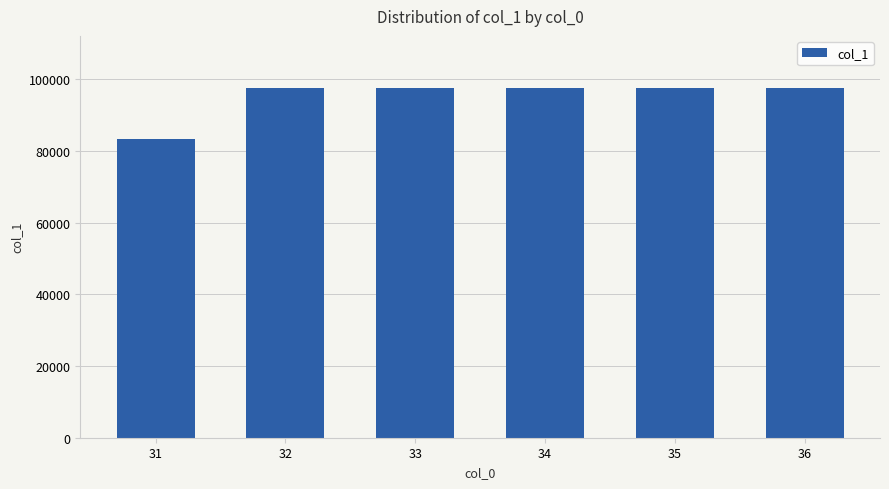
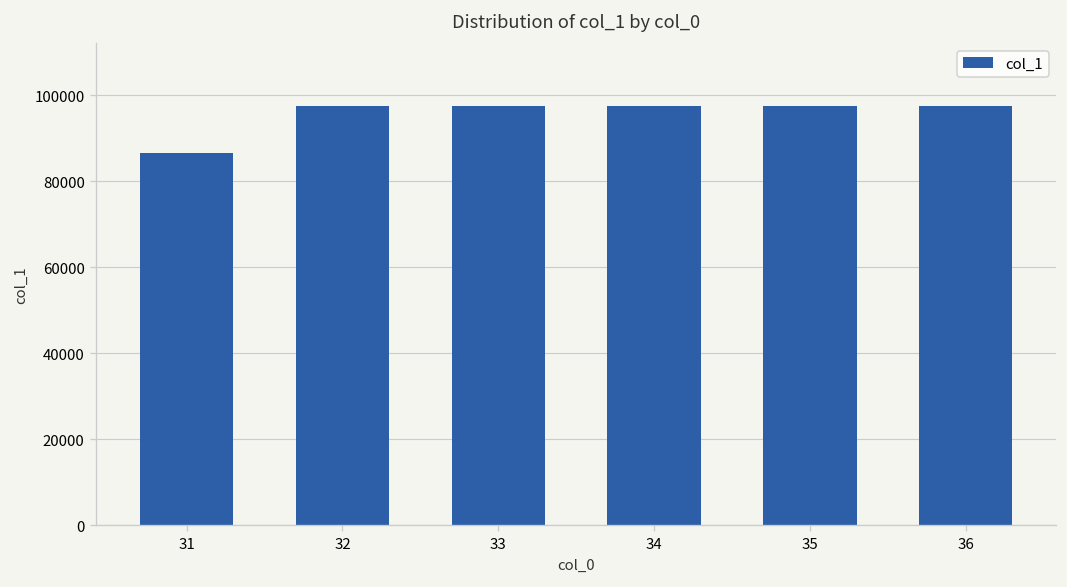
  {
-   "31": 83000,
+   "31": 86000,
    "32": 97000,
    "33": 97000,
    "34": 97000,
    "35": 97000,
    "36": 97000
  }
